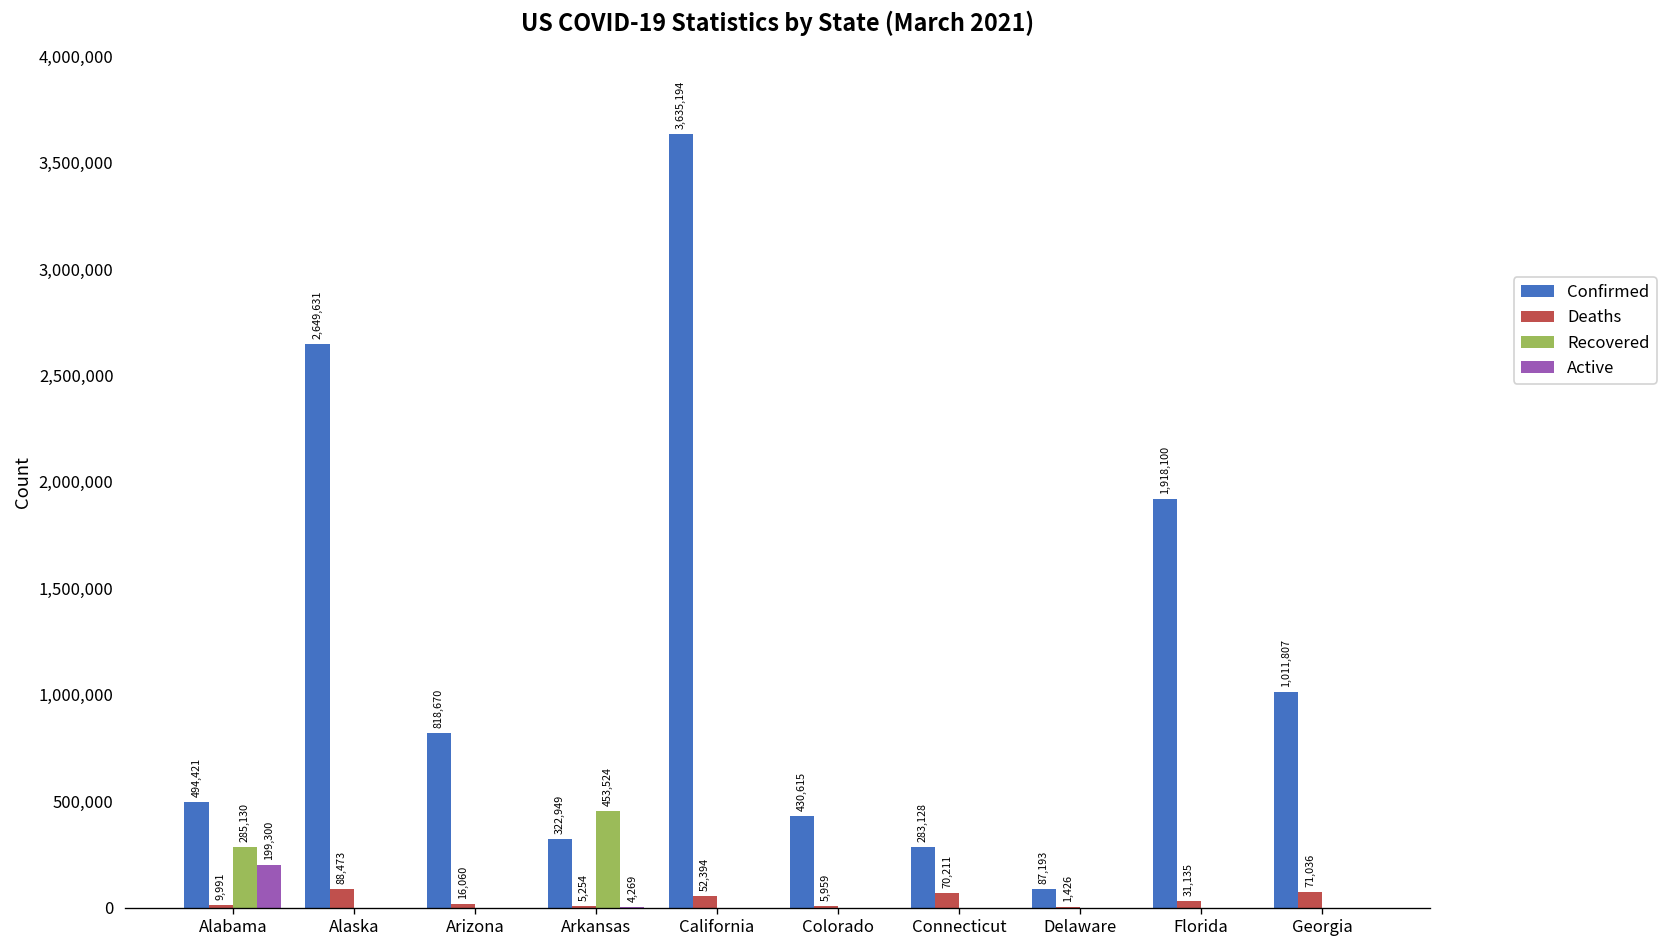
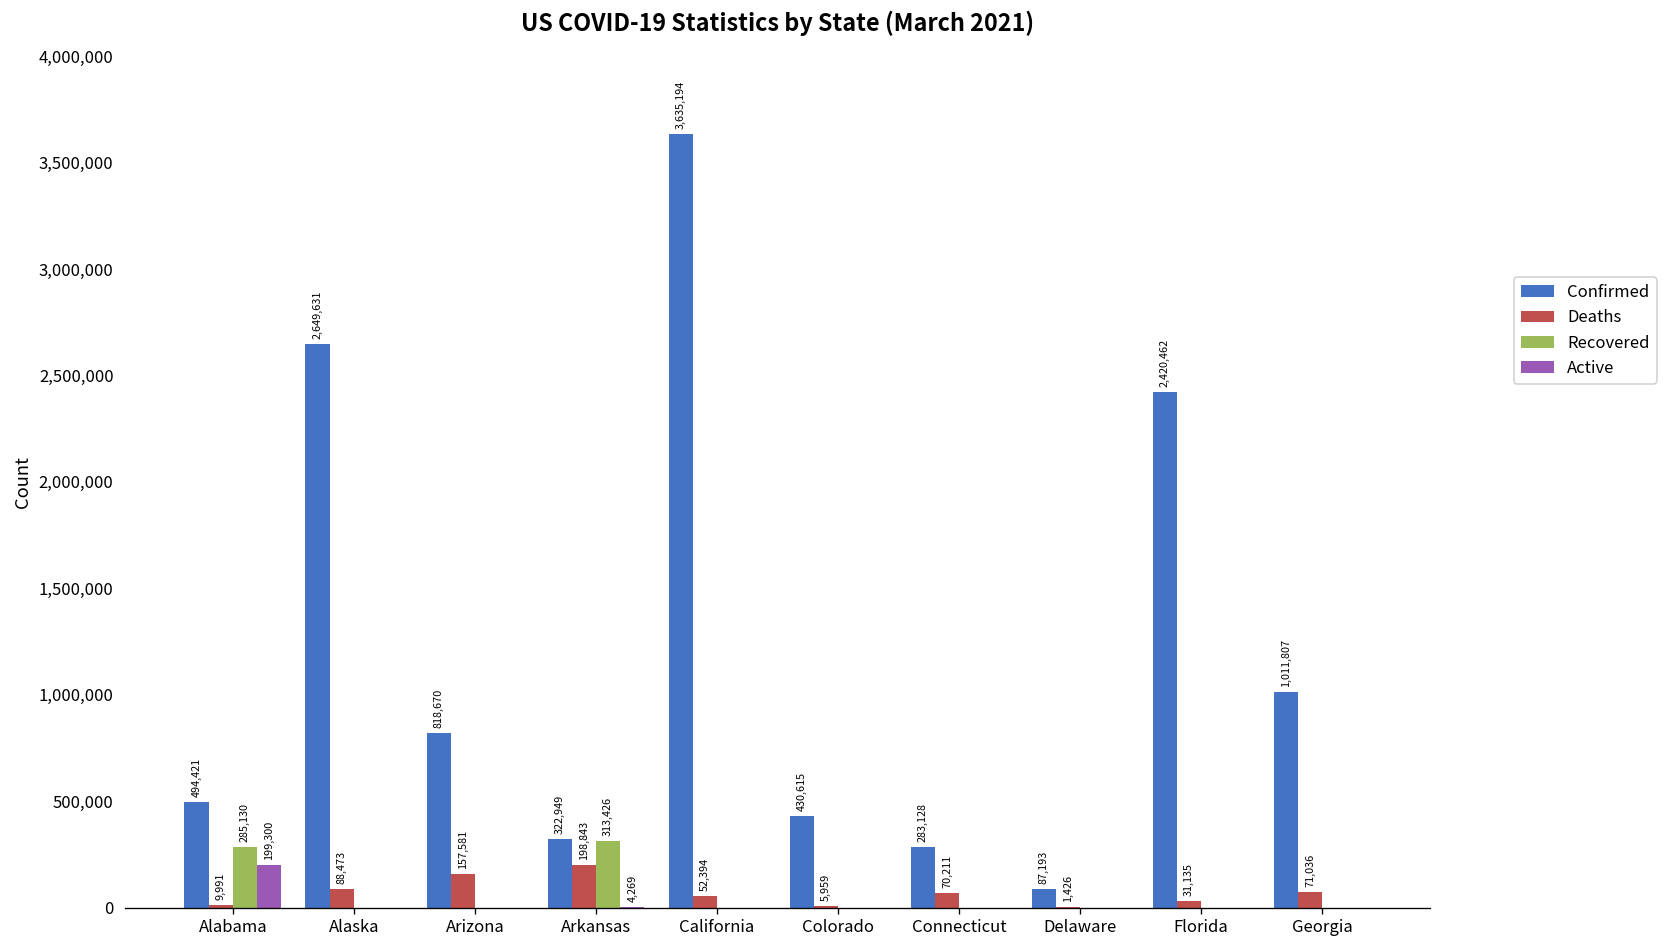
  {
    "Confirmed": {
      "Alabama": "494,421",
      "Alaska": "2,649,631",
      "Arizona": "818,670",
      "Arkansas": "322,949",
      "California": "3,635,194",
      "Colorado": "430,615",
      "Connecticut": "283,128",
      "Delaware": "87,193",
-     "Florida": "1,918,100",
+     "Florida": "2,420,462",
      "Georgia": "1,011,807"
    },
    "Deaths": {
      "Alabama": "9,991",
      "Alaska": "88,473",
-     "Arizona": "16,060",
-     "Arkansas": "5,254",
+     "Arizona": "157,581",
+     "Arkansas": "198,843",
      "California": "52,394",
      "Colorado": "5,959",
      "Connecticut": "70,211",
      "Delaware": "1,426",
      "Florida": "31,135",
      "Georgia": "71,036"
    },
    "Recovered": {
      "Alabama": "285,130",
-     "Arkansas": "453,524"
+     "Arkansas": "313,426"
    },
    "Active": {
      "Alabama": "199,300",
      "Arkansas": "4,269"
    }
  }
